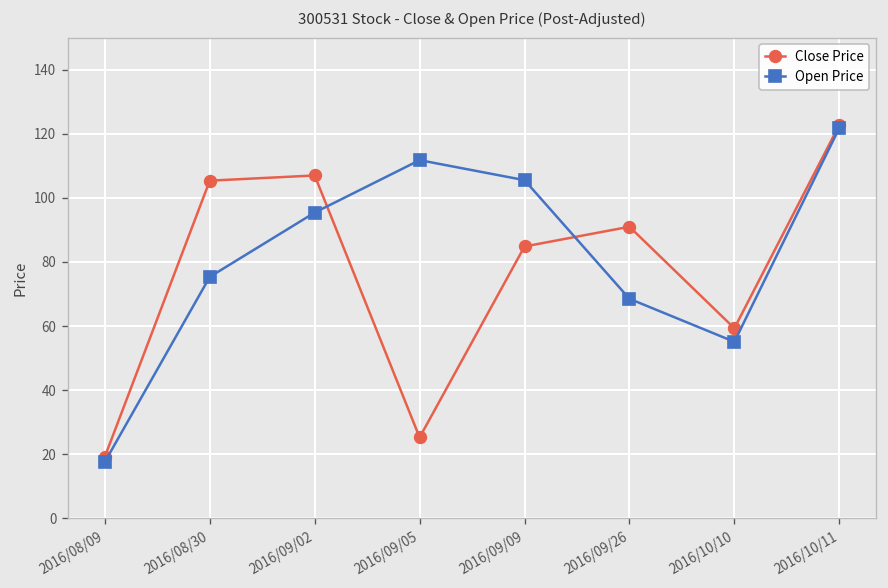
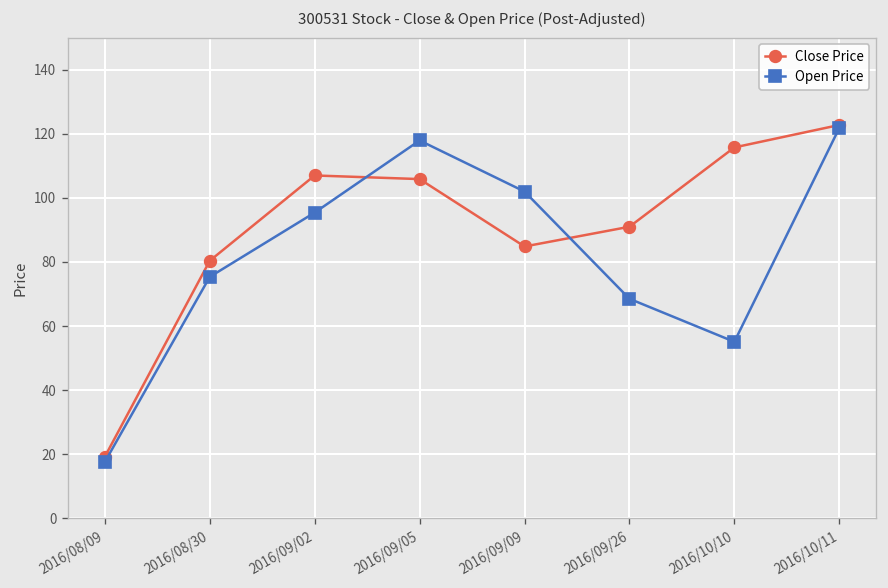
  {
    "Close Price": {
      "2016/08/09": 19,
-     "2016/08/30": 105,
+     "2016/08/30": 80,
      "2016/09/02": 107,
-     "2016/09/05": 25,
+     "2016/09/05": 106,
      "2016/09/09": 85,
      "2016/09/26": 91,
-     "2016/10/10": 59
+     "2016/10/10": 116
    },
    "Open Price": {
      "2016/08/09": 18,
      "2016/08/30": 75,
      "2016/09/02": 95,
-     "2016/09/05": 112,
-     "2016/09/09": 106,
+     "2016/09/05": 118,
+     "2016/09/09": 102,
      "2016/09/26": 69,
      "2016/10/10": 55
    }
  }
